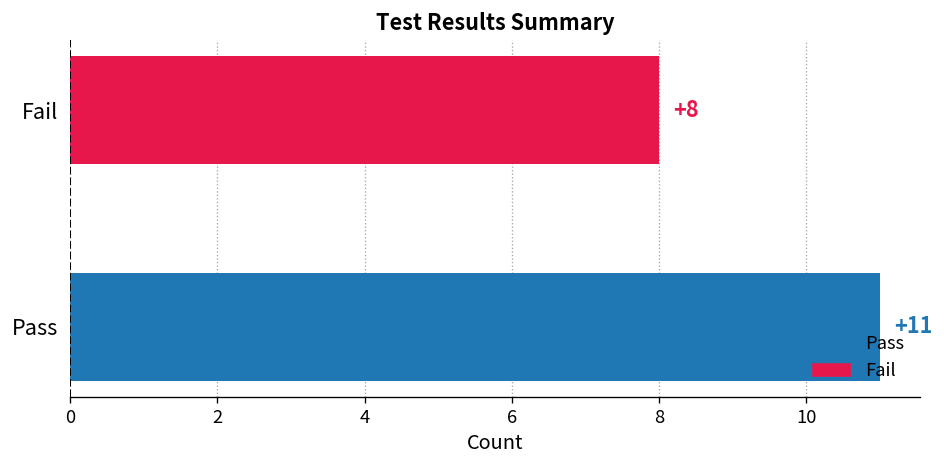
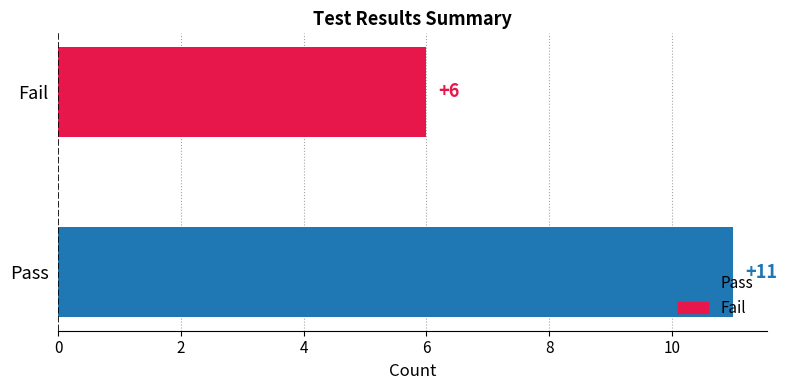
  {
-   "Fail": "+8",
+   "Fail": "+6",
    "Pass": "+11"
  }
